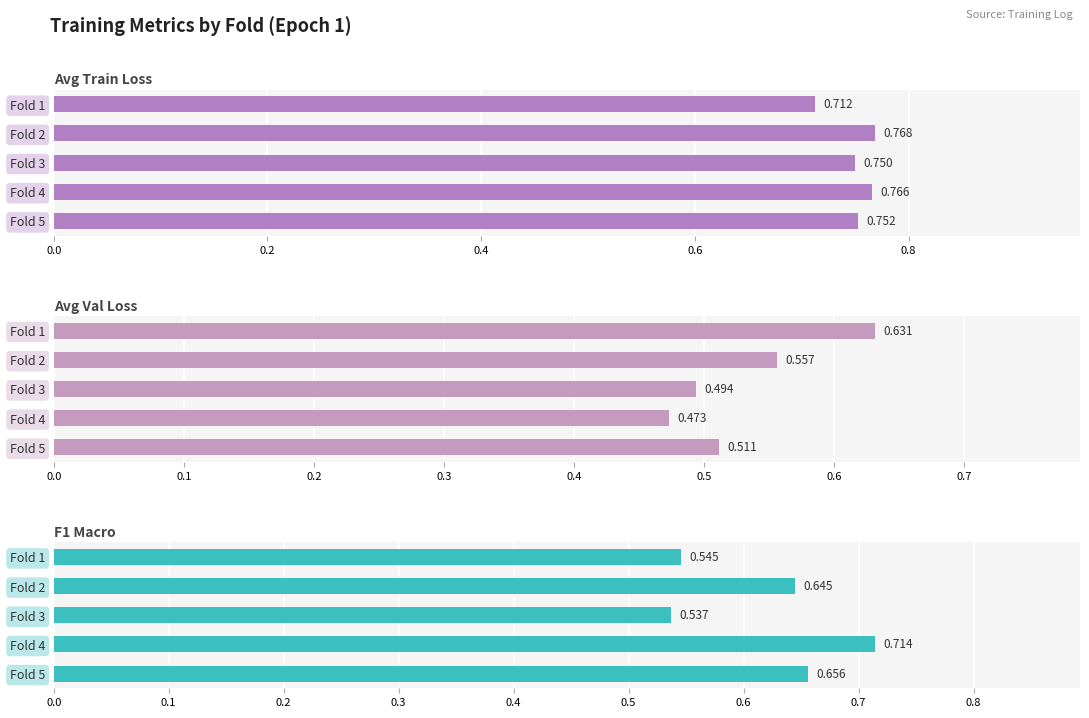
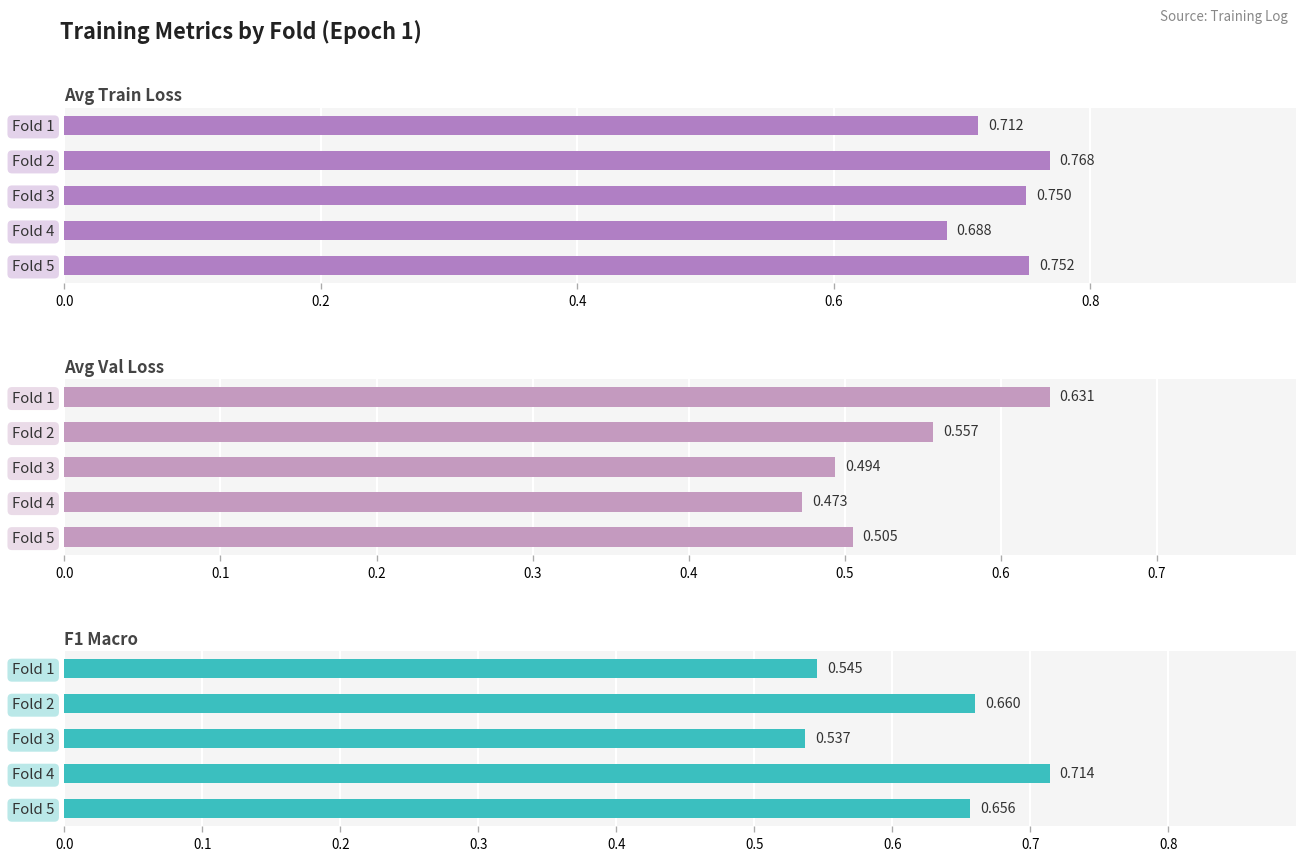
  {
    "Avg Train Loss": {
      "Fold 1": 0.712,
      "Fold 2": 0.768,
      "Fold 3": 0.750,
-     "Fold 4": 0.766,
+     "Fold 4": 0.688,
      "Fold 5": 0.752
    },
    "Avg Val Loss": {
      "Fold 1": 0.631,
      "Fold 2": 0.557,
      "Fold 3": 0.494,
      "Fold 4": 0.473,
-     "Fold 5": 0.511
+     "Fold 5": 0.505
    },
    "F1 Macro": {
      "Fold 1": 0.545,
-     "Fold 2": 0.645,
+     "Fold 2": 0.660,
      "Fold 3": 0.537,
      "Fold 4": 0.714,
      "Fold 5": 0.656
    }
  }
